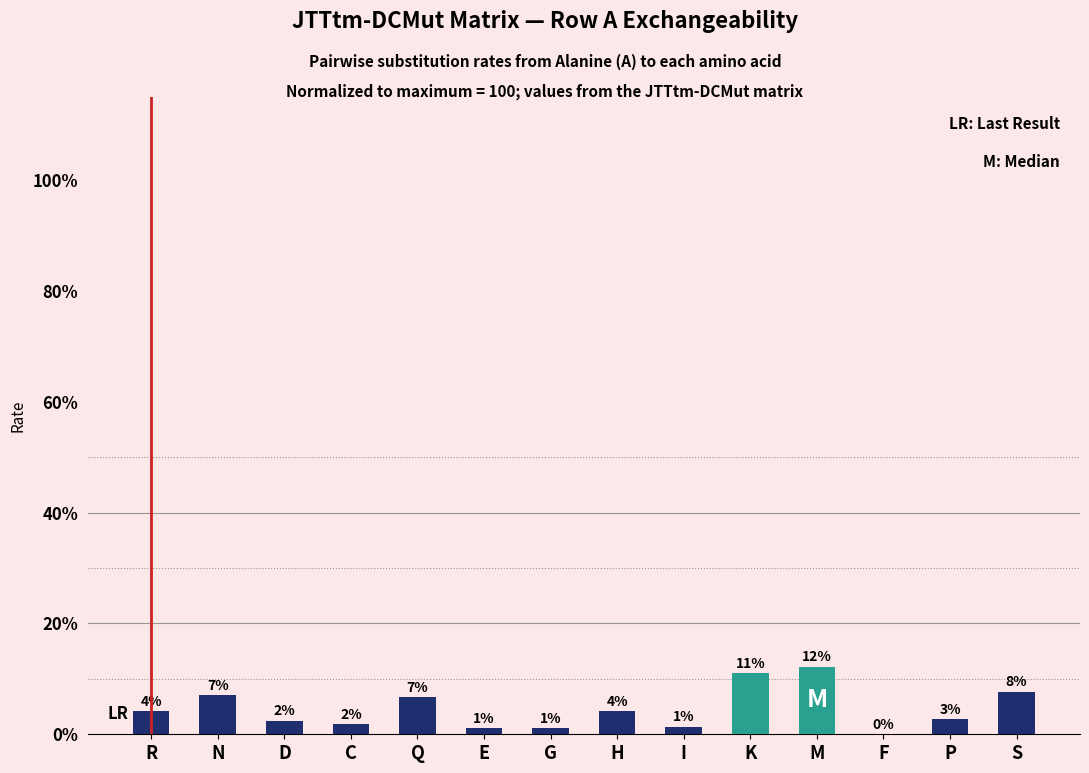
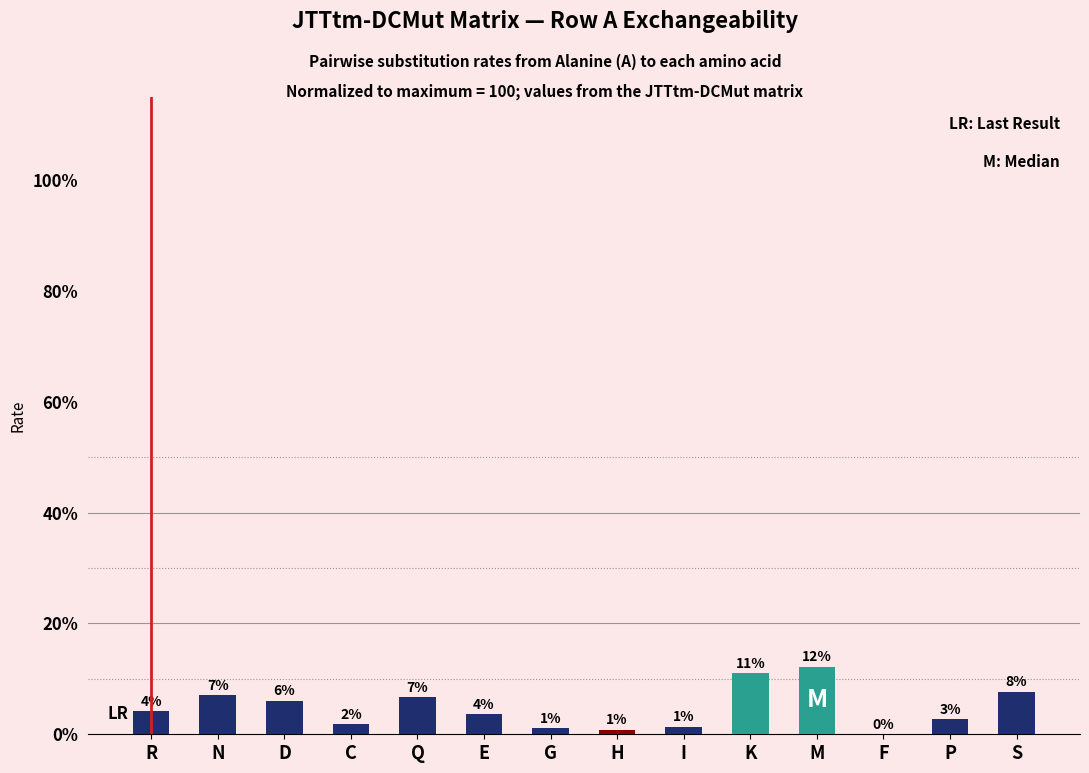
  {
    "R": "4%",
    "N": "7%",
-   "D": "2%",
+   "D": "6%",
    "C": "2%",
    "Q": "7%",
-   "E": "1%",
+   "E": "4%",
    "G": "1%",
-   "H": "4%",
+   "H": "1%",
    "I": "1%",
    "K": "11%",
    "M": "12%",
    "F": "0%",
    "P": "3%",
    "S": "8%"
  }
